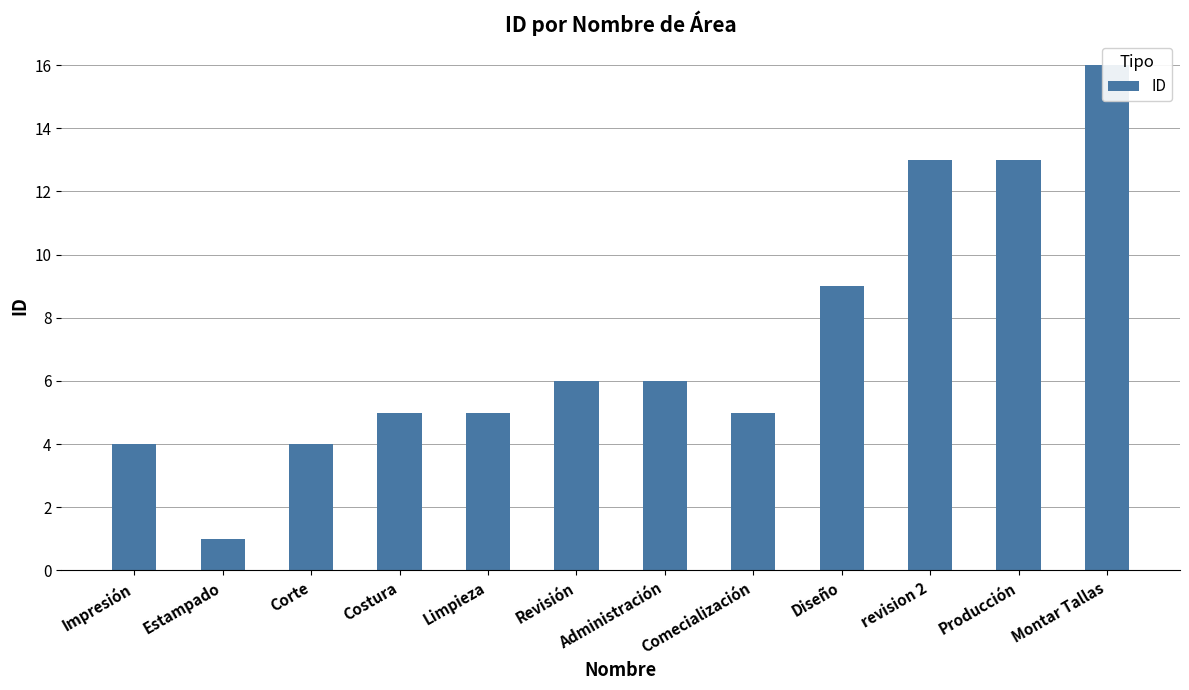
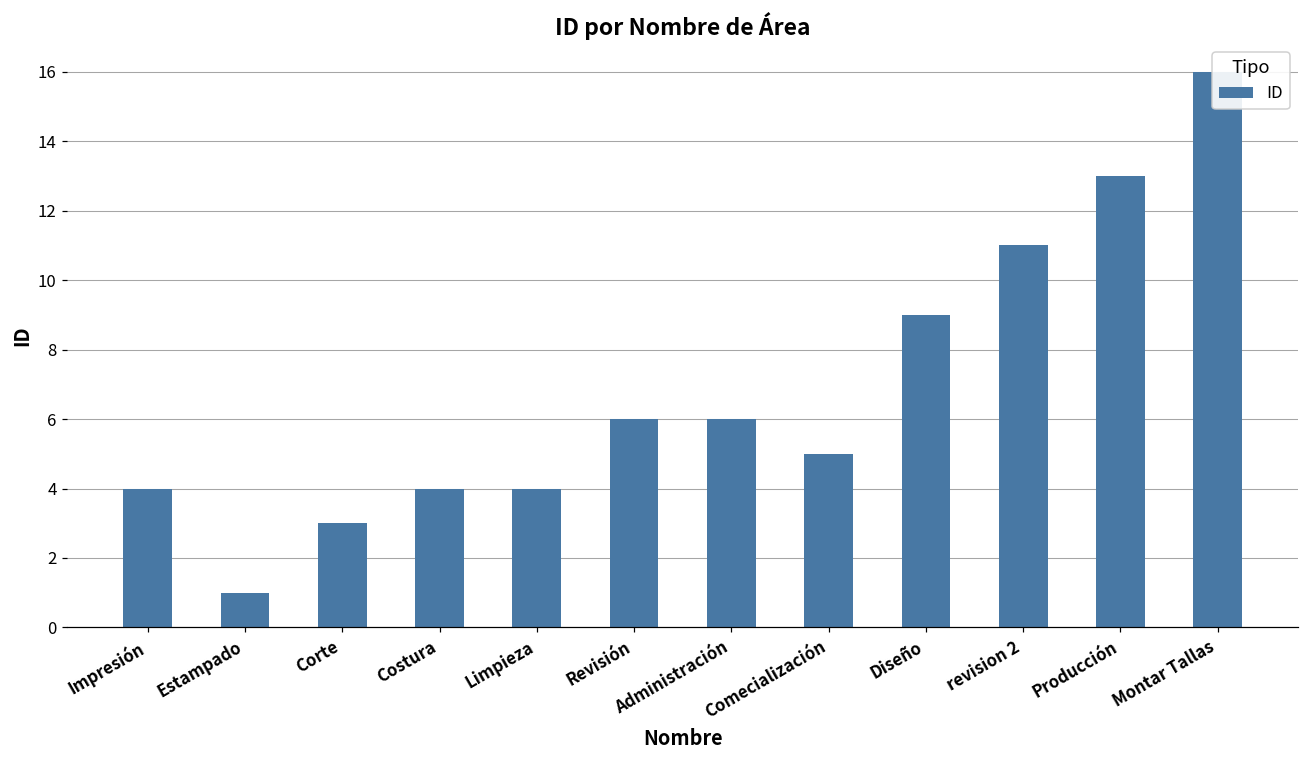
  {
    "Impresión": 4,
    "Estampado": 1,
-   "Corte": 4,
-   "Costura": 5,
-   "Limpieza": 5,
+   "Corte": 3,
+   "Costura": 4,
+   "Limpieza": 4,
    "Revisión": 6,
    "Administración": 6,
    "Comecialización": 5,
    "Diseño": 9,
-   "revision 2": 13,
+   "revision 2": 11,
    "Producción": 13
  }
